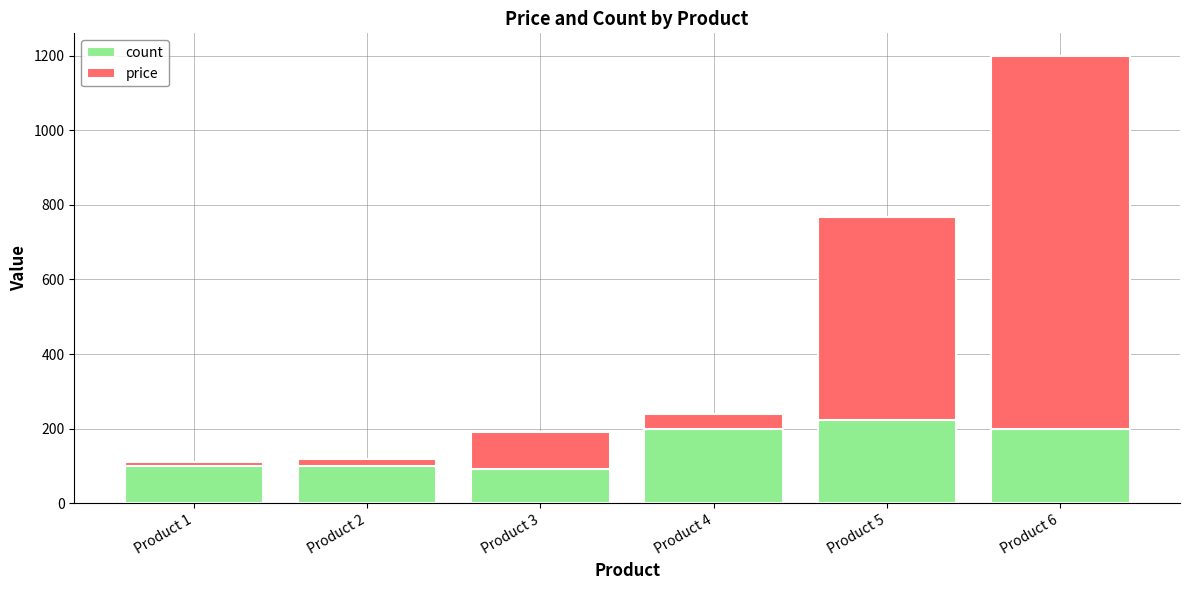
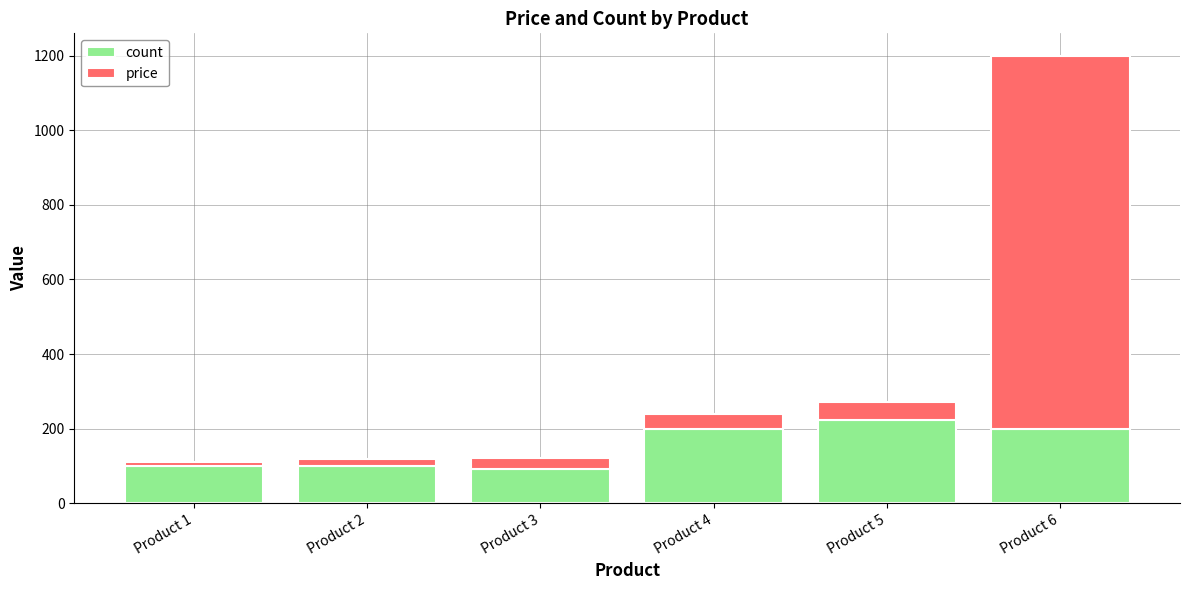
  {
    "count": {
      "Product 1": 100,
      "Product 2": 100,
      "Product 3": 90,
      "Product 4": 200,
      "Product 5": 220,
      "Product 6": 200
    },
    "price": {
      "Product 1": 10,
      "Product 2": 20,
-     "Product 3": 100,
+     "Product 3": 30,
      "Product 4": 40,
-     "Product 5": 550,
+     "Product 5": 50,
      "Product 6": 1000
    }
  }
